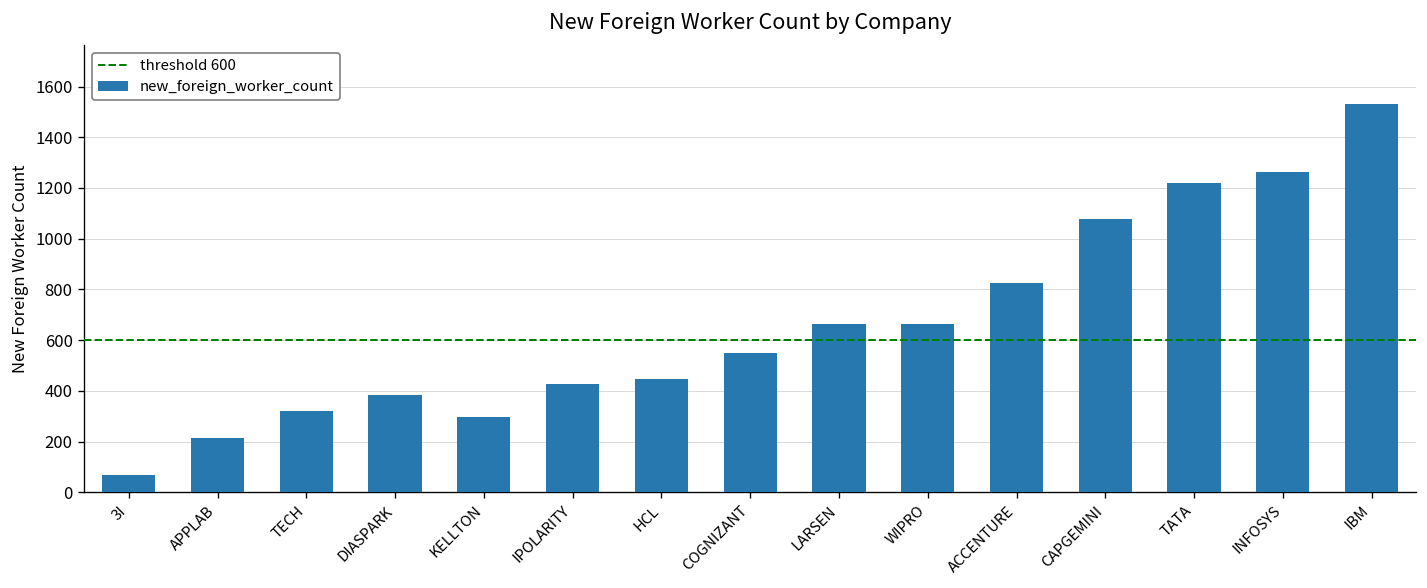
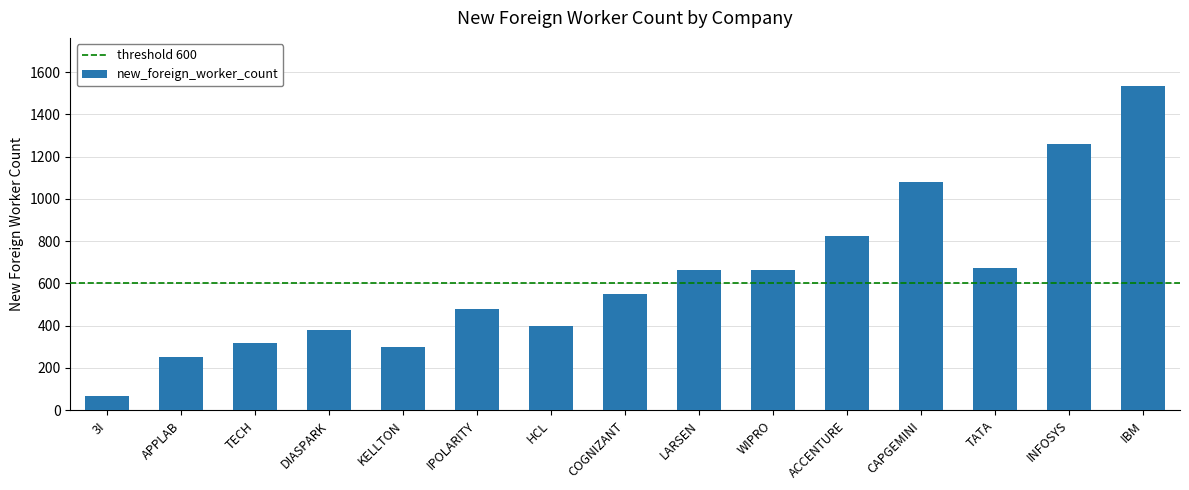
  {
    "3I": 70,
-   "APPLAB": 210,
+   "APPLAB": 250,
    "TECH": 320,
    "DIASPARK": 380,
    "KELLTON": 300,
-   "IPOLARITY": 430,
-   "HCL": 450,
+   "IPOLARITY": 480,
+   "HCL": 400,
    "COGNIZANT": 550,
    "LARSEN": 660,
    "WIPRO": 660,
    "ACCENTURE": 820,
    "CAPGEMINI": 1080,
-   "TATA": 1220,
+   "TATA": 670,
    "INFOSYS": 1260,
    "IBM": 1530
  }
